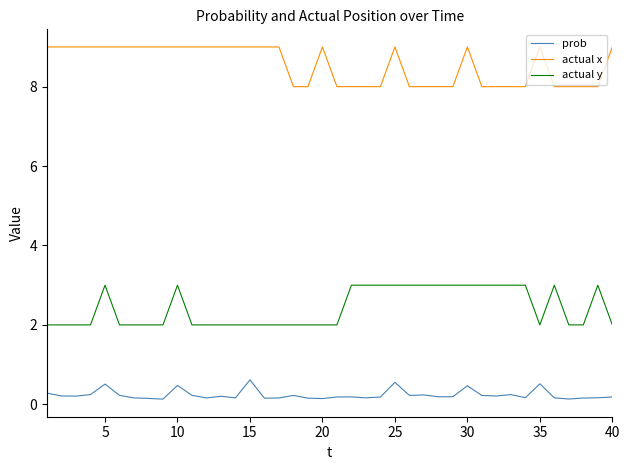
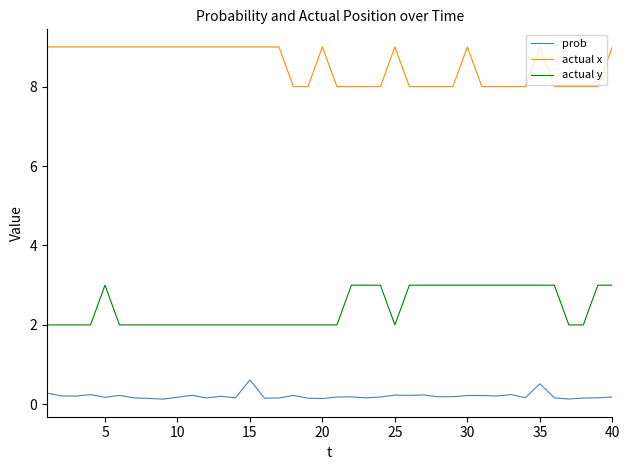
  {
    "prob": {
-     "5": 0.5,
-     "10": 0.5,
+     "5": 0.2,
+     "10": 0.2,
      "15": 0.6,
      "20": 0.1,
-     "25": 0.6,
-     "30": 0.5,
+     "25": 0.2,
+     "30": 0.2,
      "35": 0.5,
      "40": 0.2
    },
    "actual x": {
      "5": 9.0,
      "10": 9.0,
      "15": 9.0,
      "20": 9.0,
      "25": 9.0,
      "30": 9.0,
      "40": 9.0
    },
    "actual y": {
      "5": 3,
-     "10": 3,
+     "10": 2,
      "15": 2,
      "20": 2,
-     "25": 3,
+     "25": 2,
      "30": 3,
-     "35": 2,
-     "40": 2
+     "35": 3,
+     "40": 3
    }
  }
